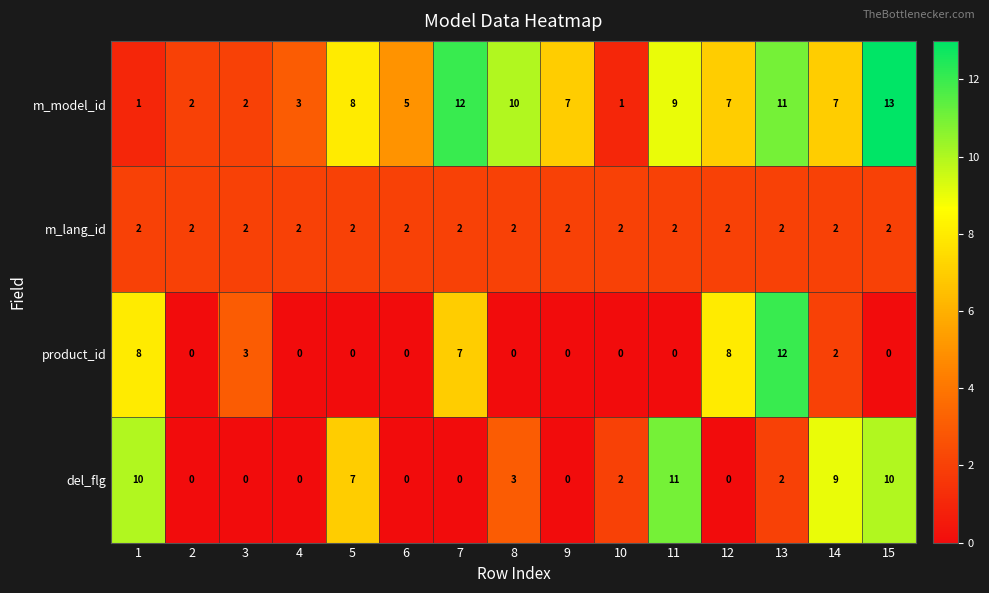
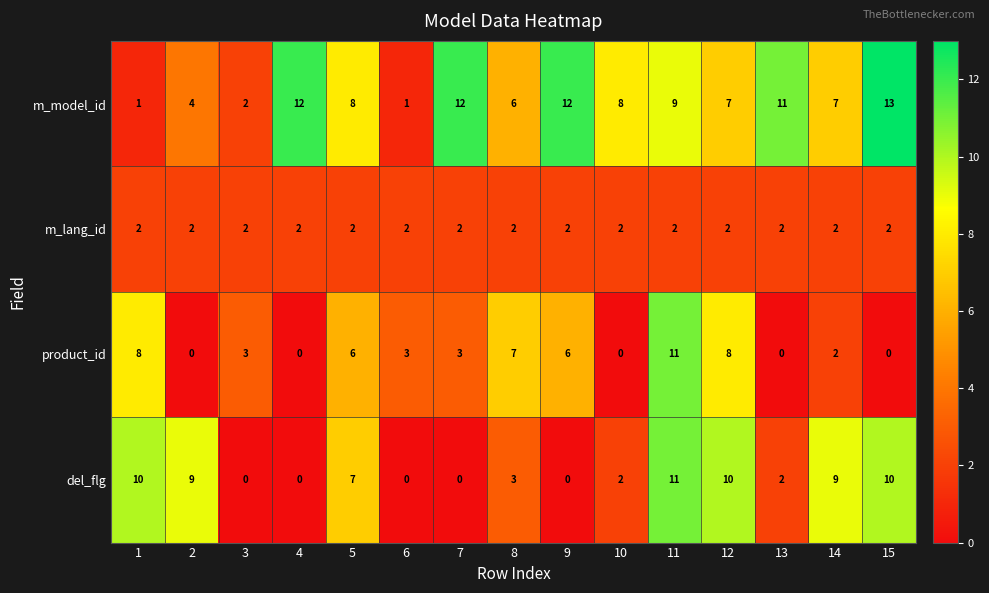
  {
    "m_model_id": {
      "1": 1,
-     "2": 2,
+     "2": 4,
      "3": 2,
-     "4": 3,
+     "4": 12,
      "5": 8,
-     "6": 5,
+     "6": 1,
      "7": 12,
-     "8": 10,
-     "9": 7,
-     "10": 1,
+     "8": 6,
+     "9": 12,
+     "10": 8,
      "11": 9,
      "12": 7,
      "13": 11,
      "14": 7,
      "15": 13
    },
    "m_lang_id": {
      "1": 2,
      "2": 2,
      "3": 2,
      "4": 2,
      "5": 2,
      "6": 2,
      "7": 2,
      "8": 2,
      "9": 2,
      "10": 2,
      "11": 2,
      "12": 2,
      "13": 2,
      "14": 2,
      "15": 2
    },
    "product_id": {
      "1": 8,
      "2": 0,
      "3": 3,
      "4": 0,
-     "5": 0,
-     "6": 0,
-     "7": 7,
-     "8": 0,
-     "9": 0,
+     "5": 6,
+     "6": 3,
+     "7": 3,
+     "8": 7,
+     "9": 6,
      "10": 0,
-     "11": 0,
+     "11": 11,
      "12": 8,
-     "13": 12,
+     "13": 0,
      "14": 2,
      "15": 0
    },
    "del_flg": {
      "1": 10,
-     "2": 0,
+     "2": 9,
      "3": 0,
      "4": 0,
      "5": 7,
      "6": 0,
      "7": 0,
      "8": 3,
      "9": 0,
      "10": 2,
      "11": 11,
-     "12": 0,
+     "12": 10,
      "13": 2,
      "14": 9,
      "15": 10
    }
  }
